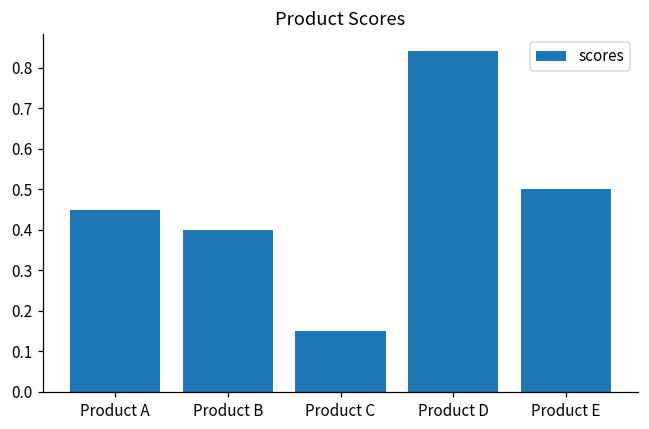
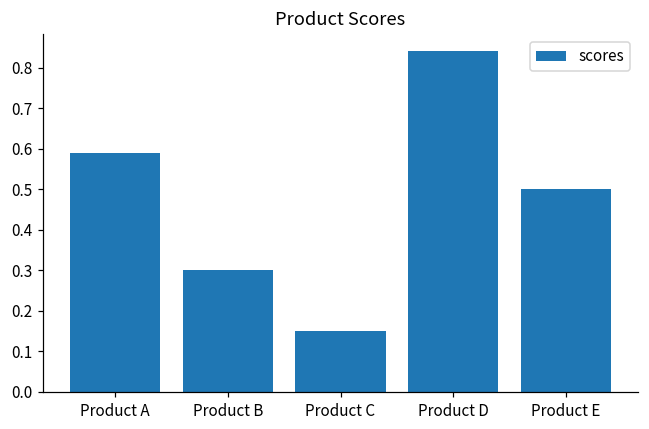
  {
-   "Product A": 0.45,
-   "Product B": 0.4,
+   "Product A": 0.59,
+   "Product B": 0.3,
    "Product C": 0.15,
    "Product D": 0.84,
    "Product E": 0.50
  }
